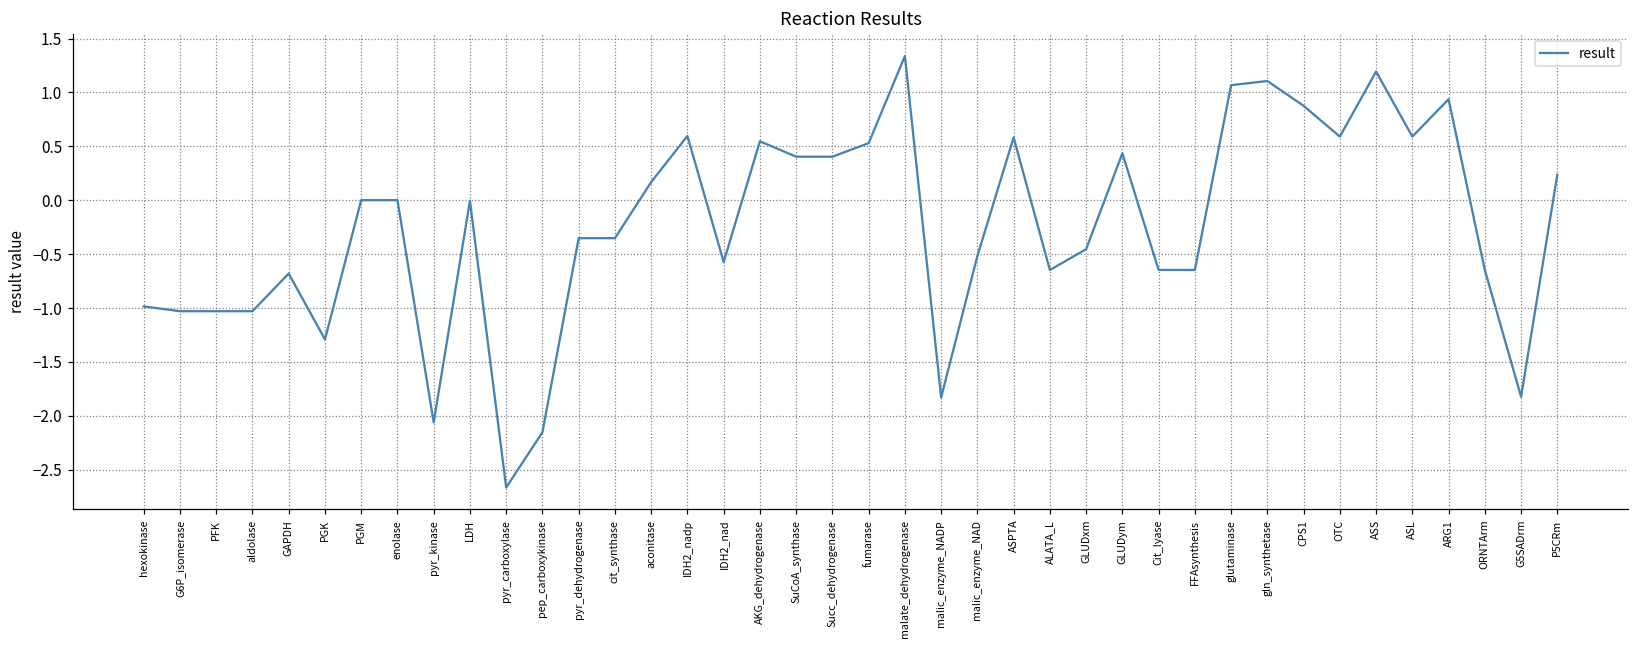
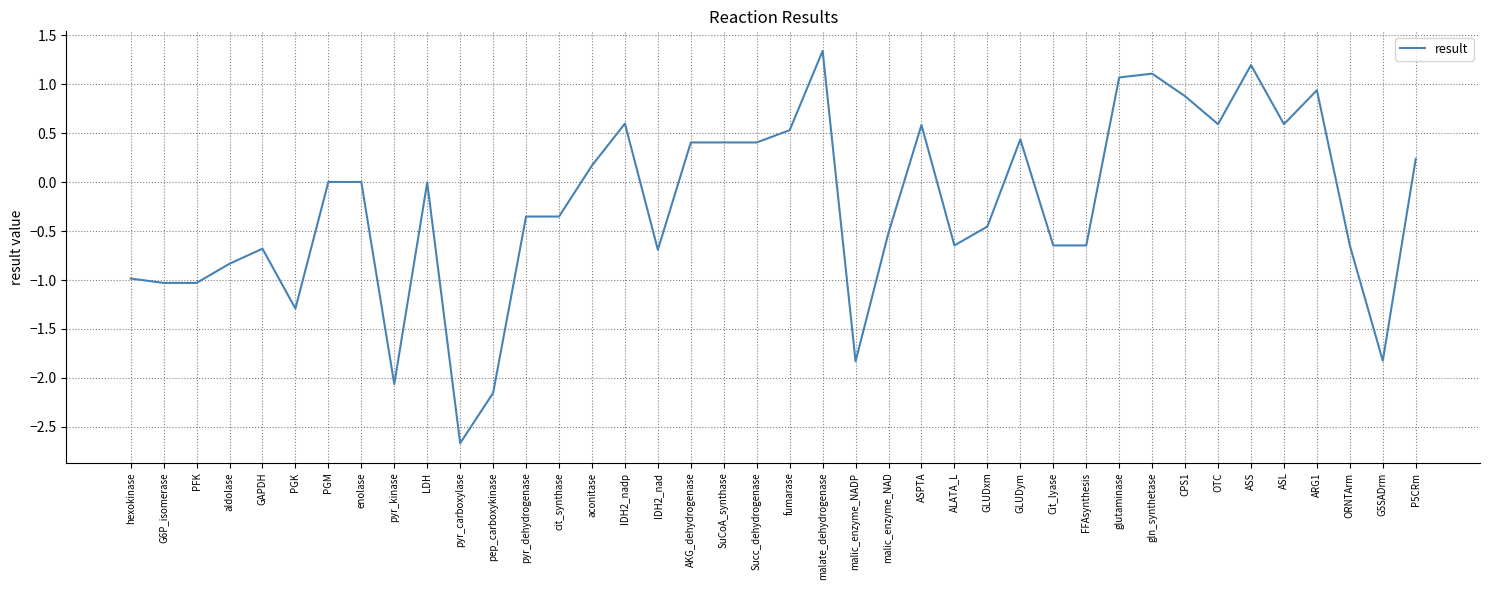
  {
    "hexokinase": -1.0,
    "G6P_isomerase": -1.0,
    "PFK": -1.0,
-   "aldolase": -1.0,
+   "aldolase": -0.8,
    "GAPDH": -0.7,
    "PGK": -1.3,
    "PGM": 0.0,
    "enolase": 0.0,
    "pyr_kinase": -2.1,
    "LDH": 0.0,
    "pyr_carboxylase": -2.7,
    "pep_carboxykinase": -2.2,
    "pyr_dehydrogenase": -0.4,
    "cit_synthase": -0.4,
    "aconitase": 0.2,
    "IDH2_nadp": 0.6,
-   "IDH2_nad": -0.6,
-   "AKG_dehydrogenase": 0.5,
+   "IDH2_nad": -0.7,
+   "AKG_dehydrogenase": 0.4,
    "SuCoA_synthase": 0.4,
    "Succ_dehydrogenase": 0.4,
    "fumarase": 0.5,
    "malate_dehydrogenase": 1.3,
    "malic_enzyme_NADP": -1.8,
    "malic_enzyme_NAD": -0.5,
    "ASPTA": 0.6,
    "ALATA_L": -0.6,
    "GLUDxm": -0.5,
    "GLUDym": 0.4,
    "Cit_lyase": -0.6,
    "FFAsynthesis": -0.6,
    "glutaminase": 1.1,
    "gln_synthetase": 1.1,
    "CPS1": 0.9,
    "OTC": 0.6,
    "ASS": 1.2,
    "ASL": 0.6,
    "ARG1": 0.9,
    "ORNTArm": -0.6,
    "G5SADrm": -1.8,
    "P5CRm": 0.2
  }
